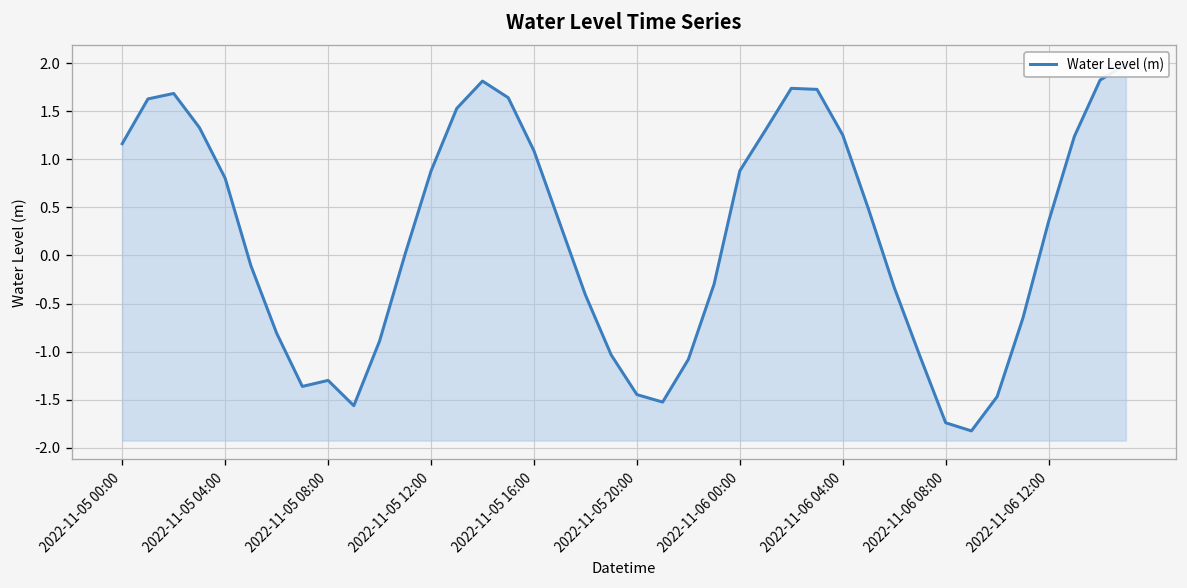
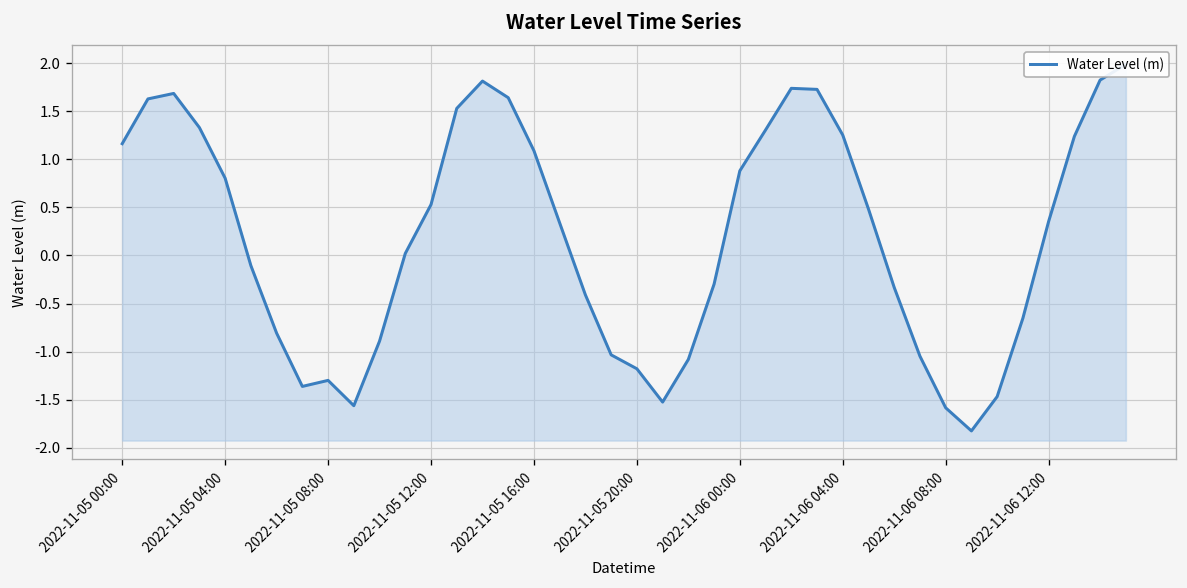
  {
    "2022-11-05 00:00": 1.2,
    "2022-11-05 04:00": 0.8,
    "2022-11-05 08:00": -1.3,
-   "2022-11-05 12:00": 0.9,
+   "2022-11-05 12:00": 0.5,
    "2022-11-05 16:00": 1.1,
-   "2022-11-05 20:00": -1.4,
+   "2022-11-05 20:00": -1.2,
    "2022-11-06 00:00": 0.9,
    "2022-11-06 04:00": 1.3,
-   "2022-11-06 08:00": -1.7,
+   "2022-11-06 08:00": -1.6,
    "2022-11-06 12:00": 0.4
  }
